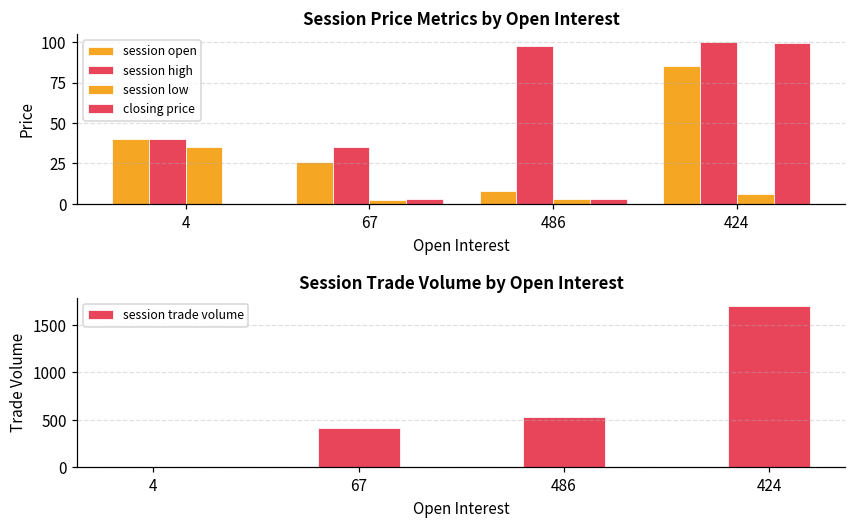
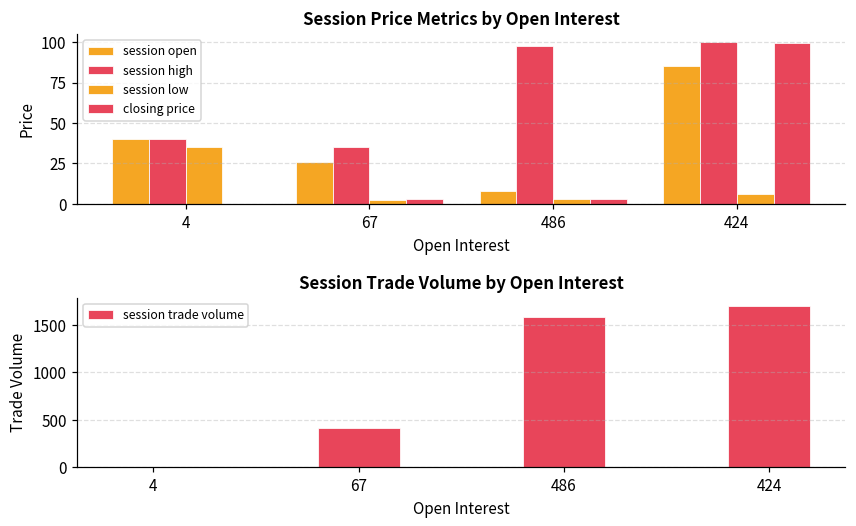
  {
    "Session Trade Volume by Open Interest": {
      "67": 400,
-     "486": 500,
+     "486": 1600,
      "424": 1700
    }
  }
